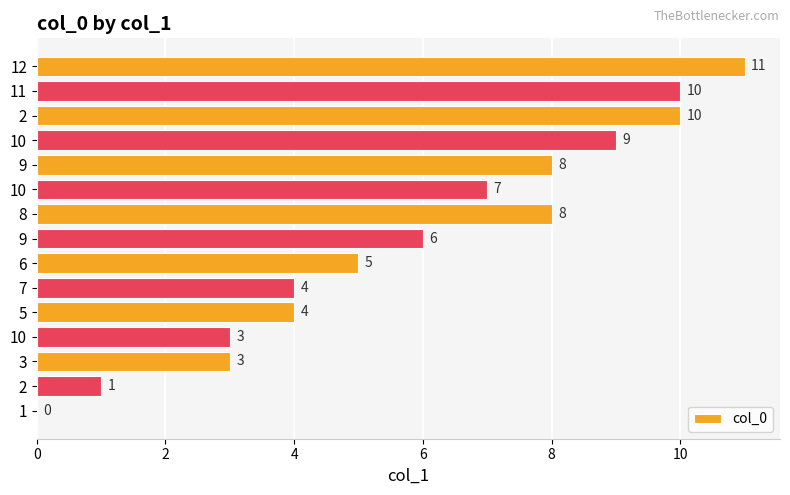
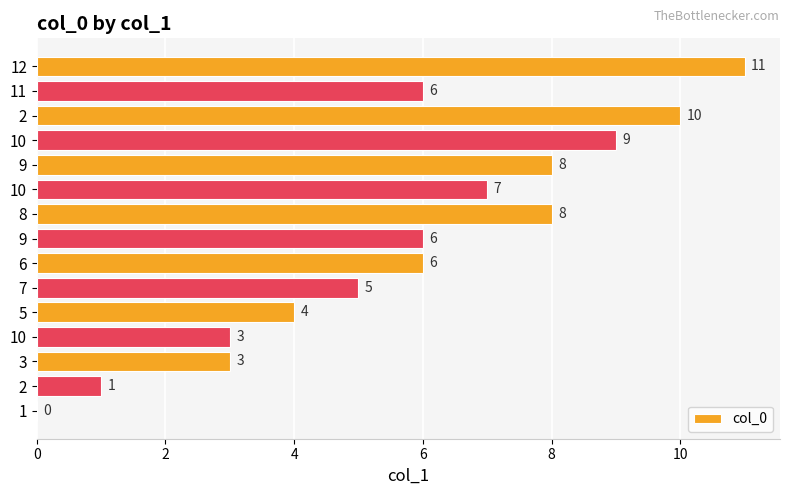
  {
    "12": 11,
-   "11": 10,
+   "11": 6,
    "8": 8,
-   "6": 5,
-   "7": 4,
+   "6": 6,
+   "7": 5,
    "5": 4,
    "3": 3,
    "1": 0
  }
